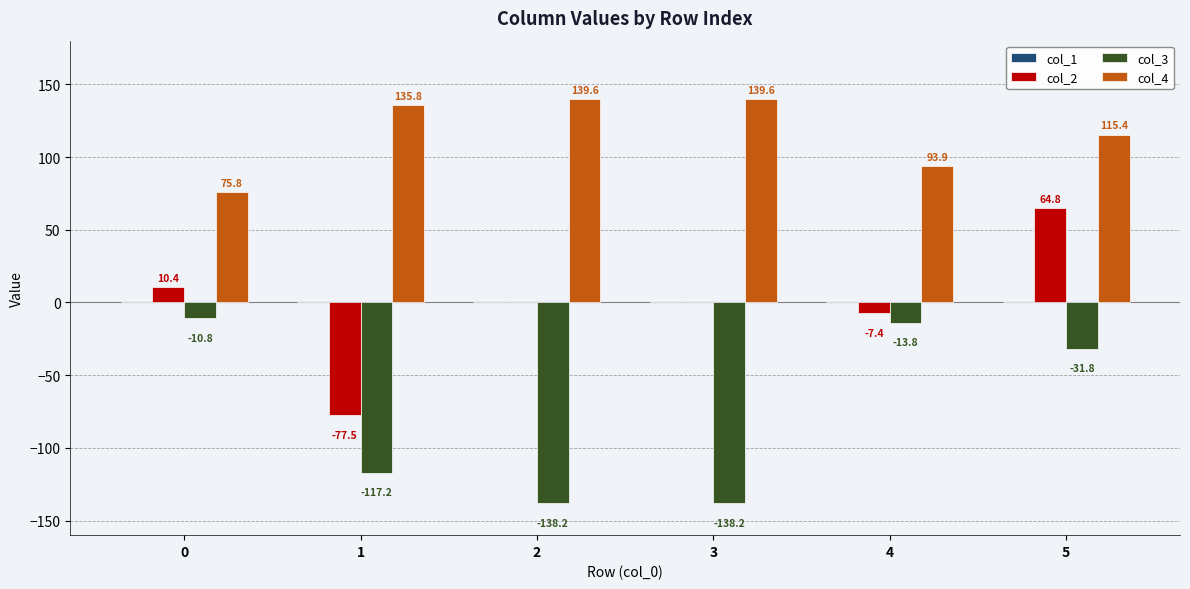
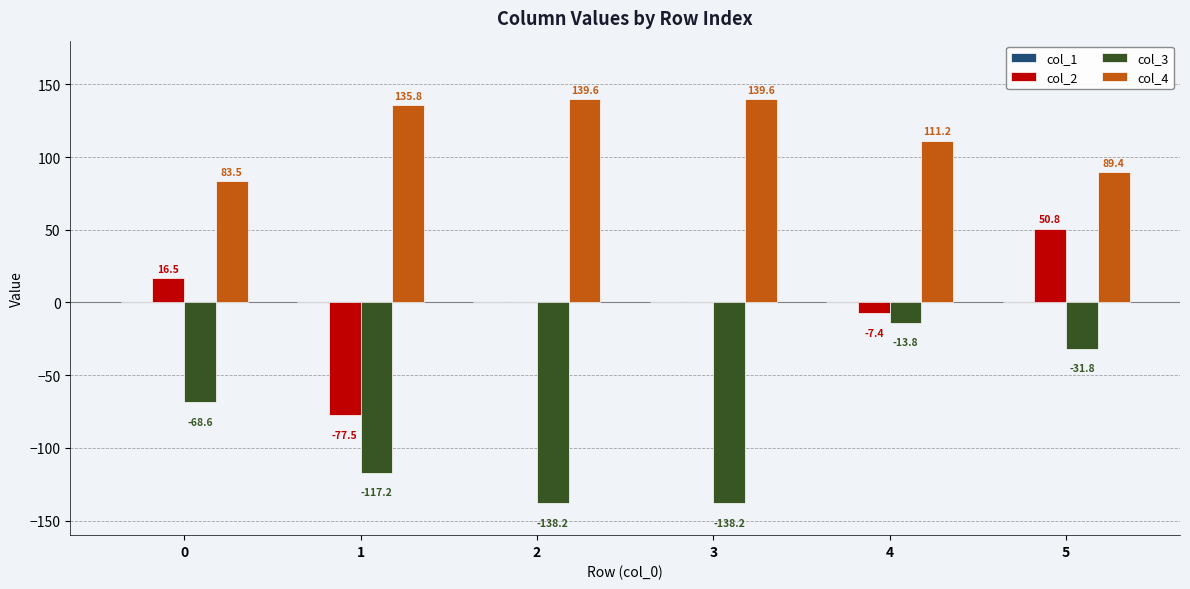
  {
    "col_1": {
      "0": 0,
      "1": 0,
      "2": 0,
      "3": 0,
      "4": 0,
      "5": 0
    },
    "col_2": {
-     "0": 10.4,
+     "0": 16.5,
      "1": -77.5,
      "4": -7.4,
-     "5": 64.8
+     "5": 50.8
    },
    "col_3": {
-     "0": -10.8,
+     "0": -68.6,
      "1": -117.2,
      "2": -138.2,
      "3": -138.2,
      "4": -13.8,
      "5": -31.8
    },
    "col_4": {
-     "0": 75.8,
+     "0": 83.5,
      "1": 135.8,
      "2": 139.6,
      "3": 139.6,
-     "4": 93.9,
-     "5": 115.4
+     "4": 111.2,
+     "5": 89.4
    }
  }
